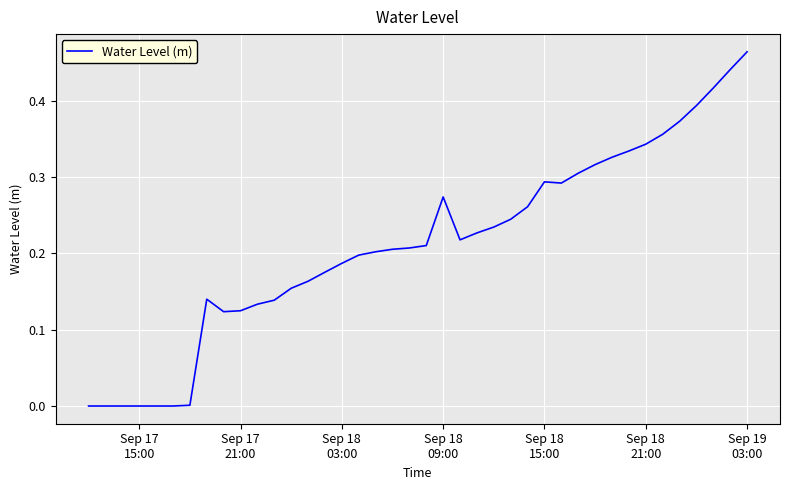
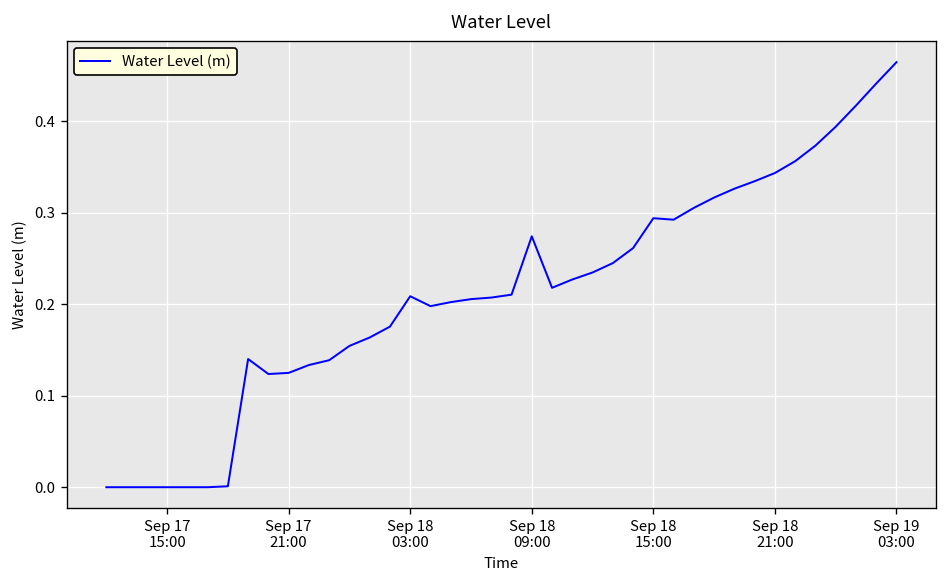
  {
    "Sep 17 15:00": 0.00,
    "Sep 17 21:00": 0.12,
-   "Sep 18 03:00": 0.19,
+   "Sep 18 03:00": 0.21,
    "Sep 18 09:00": 0.27,
    "Sep 18 15:00": 0.29,
    "Sep 18 21:00": 0.34,
    "Sep 19 03:00": 0.46
  }
